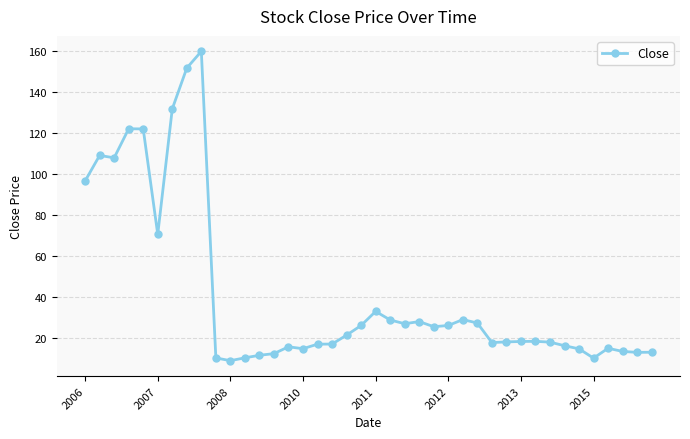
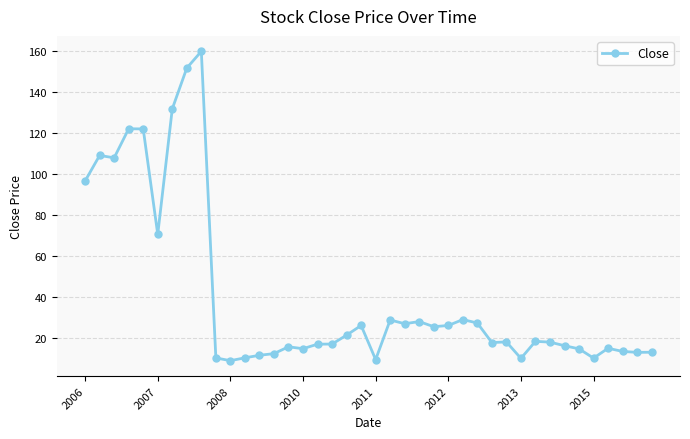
  {
    "2006": 97,
    "2007": 71,
    "2008": 9,
    "2010": 15,
-   "2011": 33,
+   "2011": 10,
    "2012": 26,
-   "2013": 18,
+   "2013": 10,
    "2015": 10
  }
